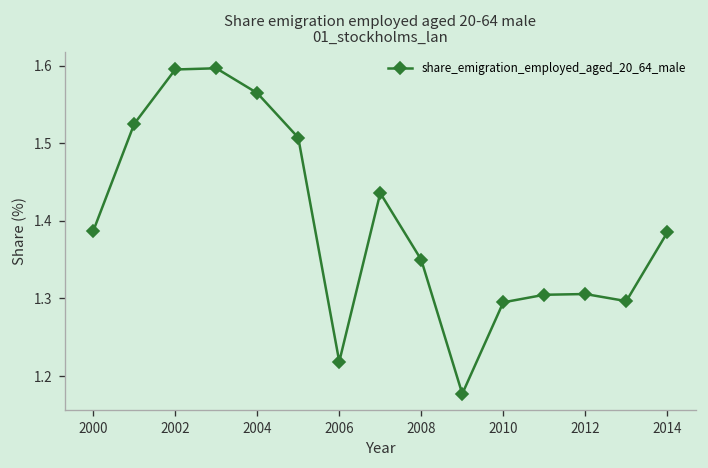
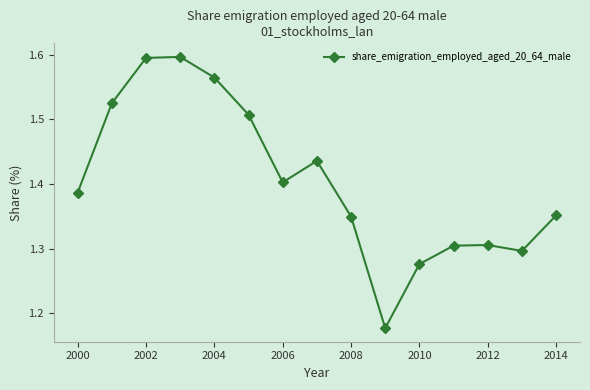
  {
    "2000": 1.39,
    "2002": 1.60,
    "2004": 1.56,
-   "2006": 1.22,
+   "2006": 1.40,
    "2008": 1.35,
-   "2010": 1.29,
+   "2010": 1.28,
    "2012": 1.31,
-   "2014": 1.39
+   "2014": 1.35
  }
